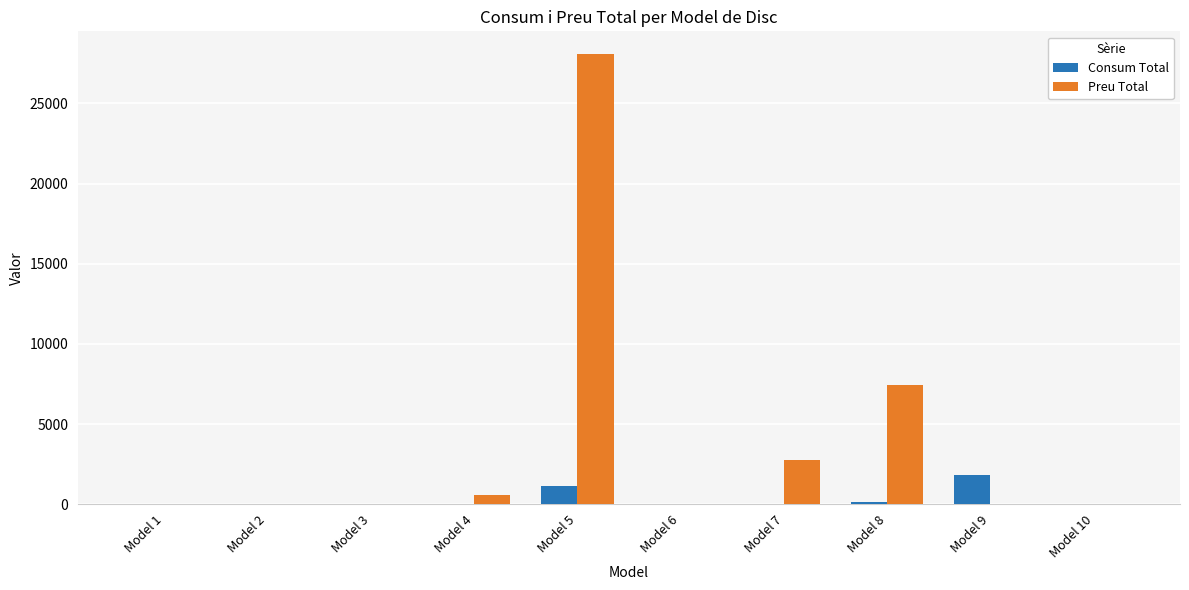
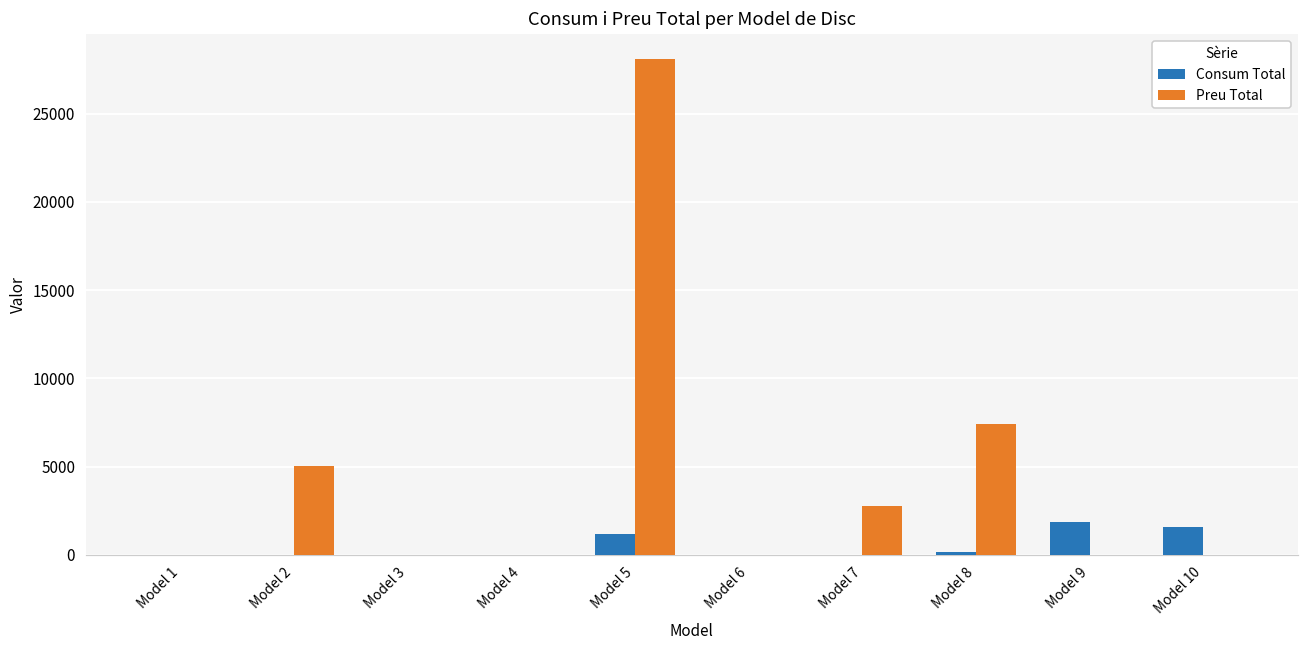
  {
    "Consum Total": {
      "Model 1": 0,
      "Model 2": 0,
      "Model 3": 0,
      "Model 4": 0,
      "Model 5": 1200,
      "Model 6": 0,
      "Model 7": 0,
      "Model 8": 200,
      "Model 9": 1900,
-     "Model 10": 0
+     "Model 10": 1600
    },
    "Preu Total": {
      "Model 1": 0,
-     "Model 2": 0,
+     "Model 2": 5000,
      "Model 3": 0,
-     "Model 4": 600,
+     "Model 4": 0,
      "Model 5": 28100,
      "Model 6": 0,
      "Model 7": 2800,
      "Model 8": 7400,
      "Model 9": 0,
      "Model 10": 0
    }
  }
